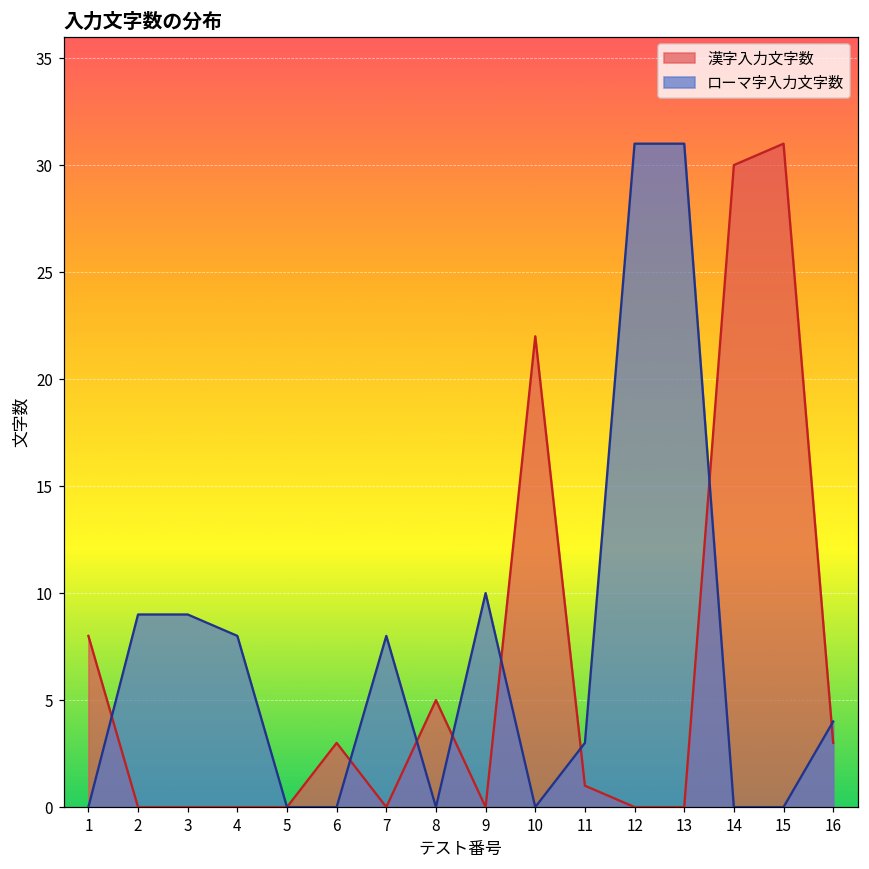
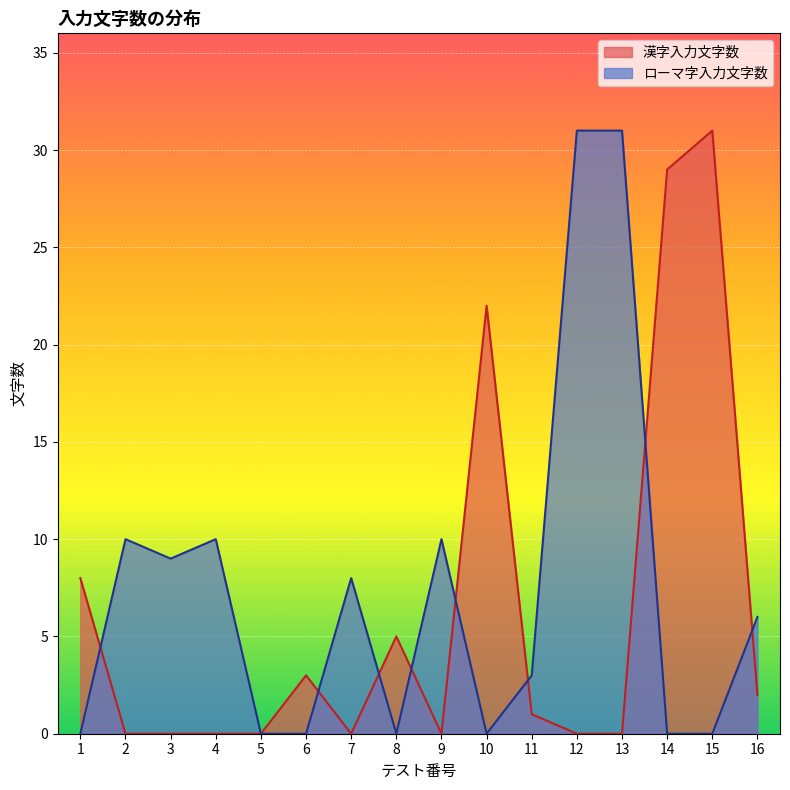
  {
    "漢字入力文字数": {
      "1": 8,
      "2": 0,
      "3": 0,
      "4": 0,
      "6": 3,
      "7": 0,
      "8": 5,
      "9": 0,
      "10": 22,
      "11": 1,
      "12": 0,
      "13": 0,
-     "14": 30,
+     "14": 29,
      "15": 31,
-     "16": 3
+     "16": 2
    },
    "ローマ字入力文字数": {
      "1": 0,
-     "2": 9,
+     "2": 10,
      "3": 9,
-     "4": 8,
+     "4": 10,
      "6": 0,
      "7": 8,
      "8": 0,
      "9": 10,
      "10": 0,
      "11": 3,
      "12": 31,
      "13": 31,
      "14": 0,
      "15": 0,
-     "16": 4
+     "16": 6
    }
  }
